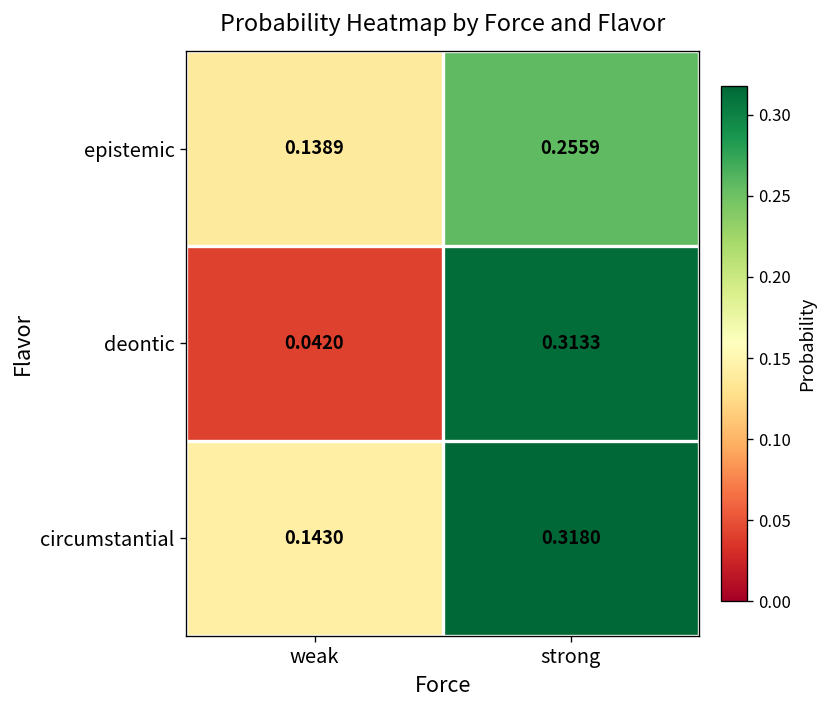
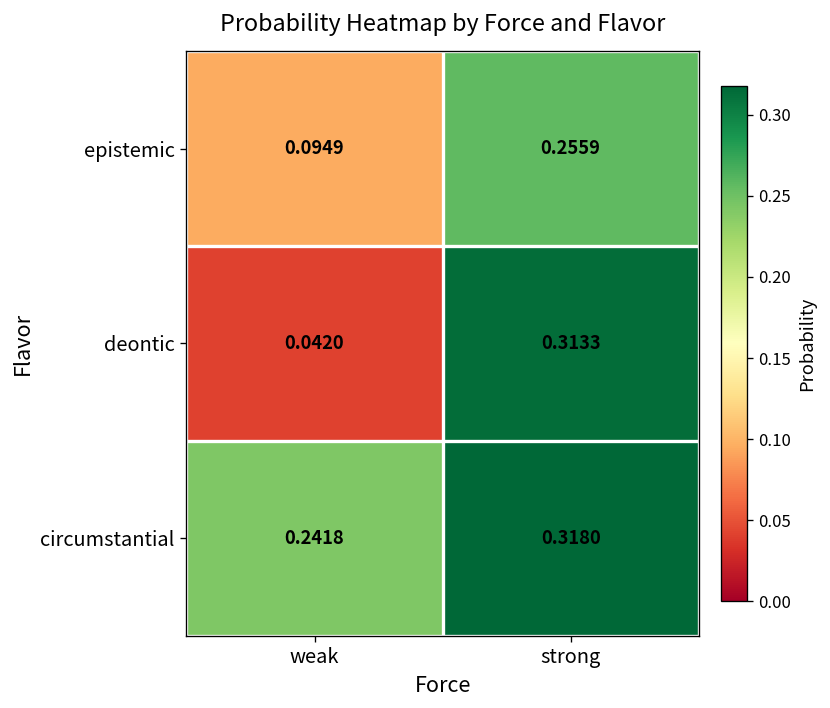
  {
    "epistemic": {
-     "weak": 0.1389,
+     "weak": 0.0949,
      "strong": 0.2559
    },
    "deontic": {
      "weak": 0.0420,
      "strong": 0.3133
    },
    "circumstantial": {
-     "weak": 0.1430,
+     "weak": 0.2418,
      "strong": 0.3180
    }
  }
